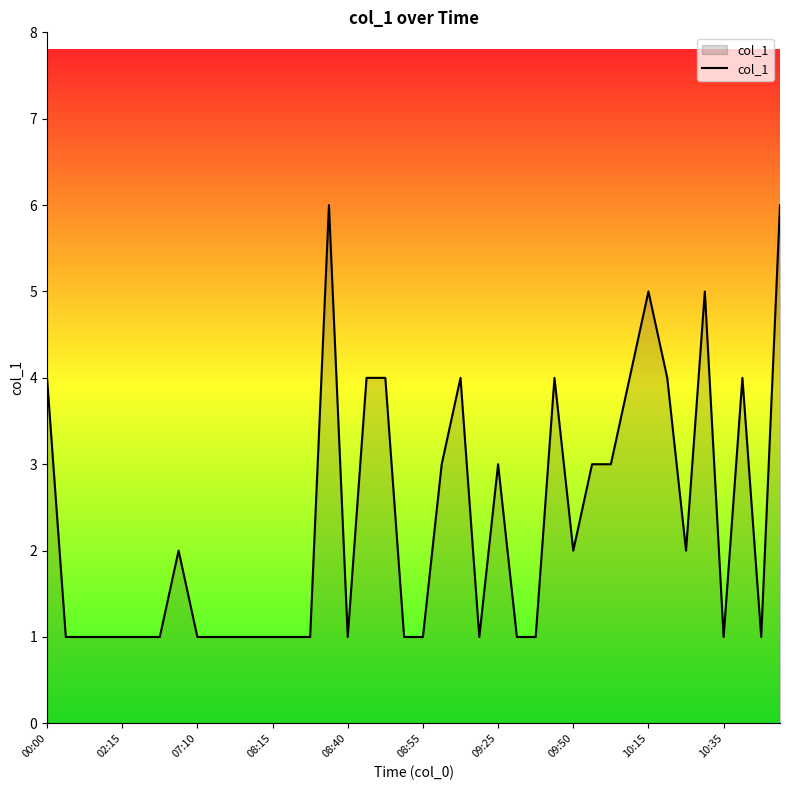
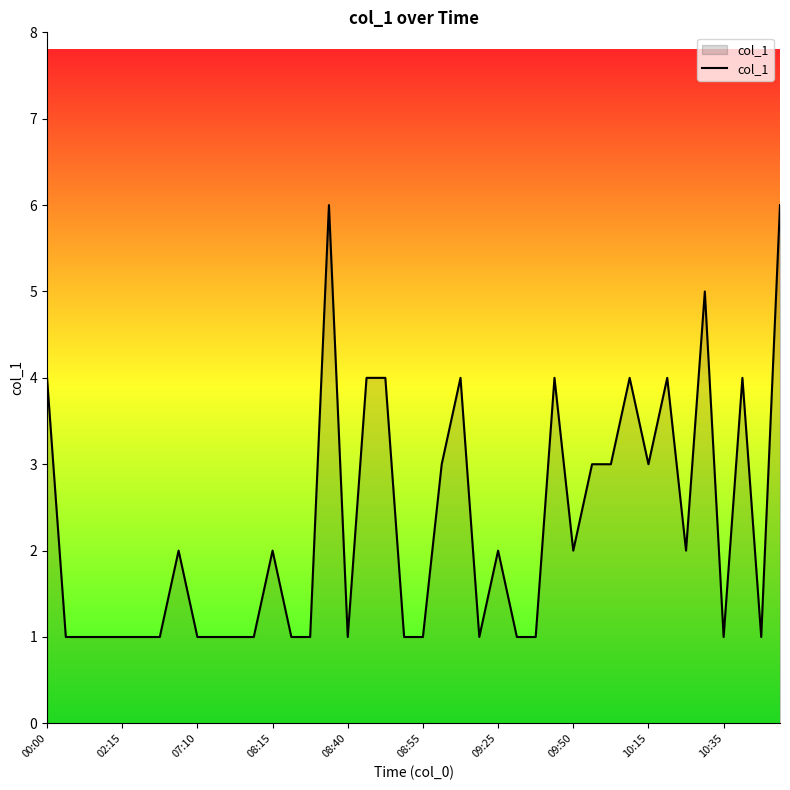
  {
    "00:00": 4,
    "02:15": 1,
    "07:10": 1,
-   "08:15": 1,
+   "08:15": 2,
    "08:40": 1,
-   "09:25": 3,
+   "09:25": 2,
    "09:50": 2,
-   "10:15": 5,
+   "10:15": 3,
    "10:35": 1
  }
